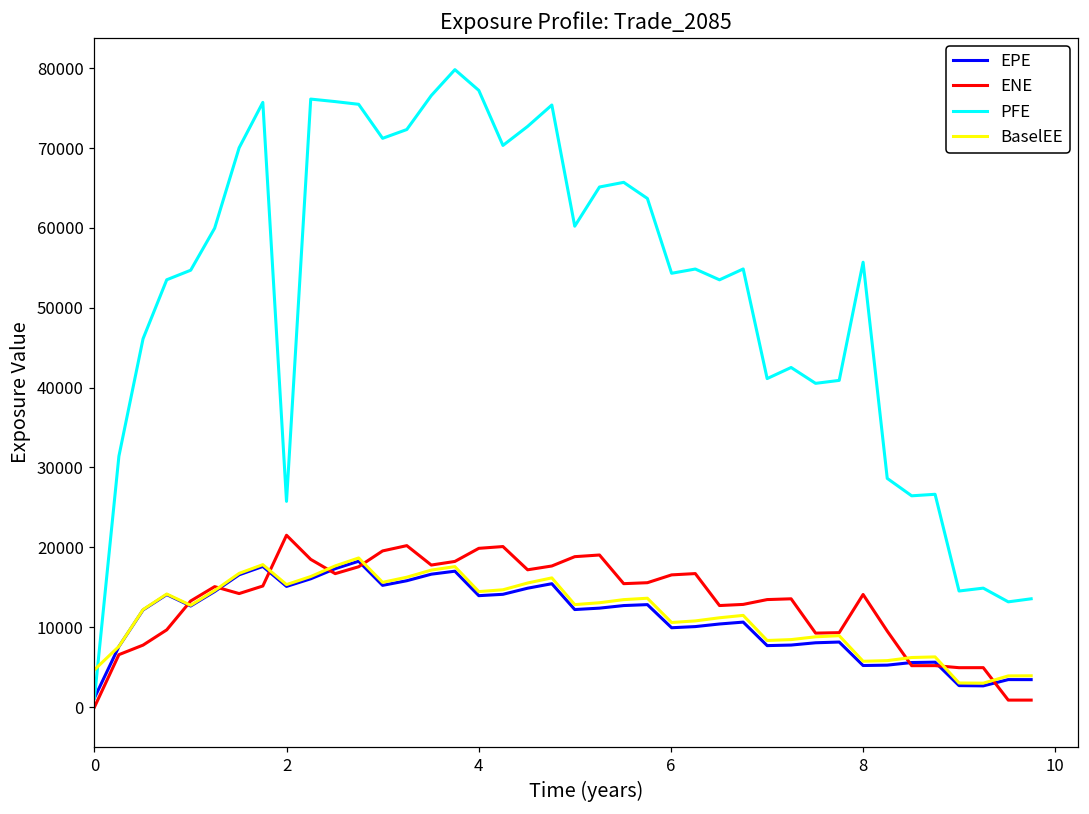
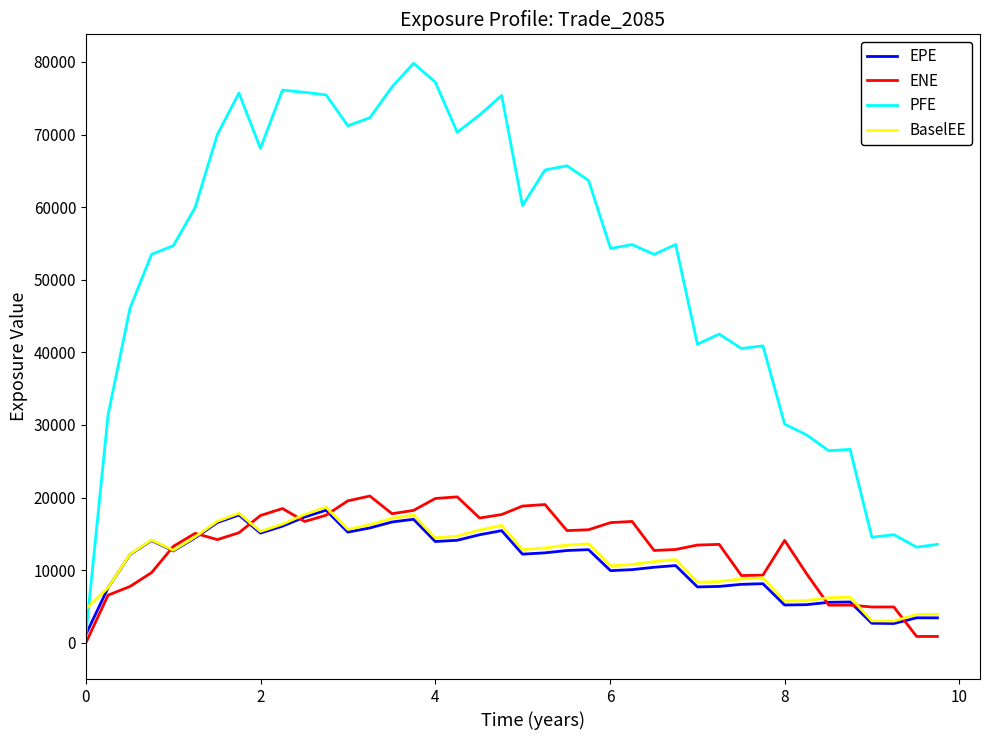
  {
    "EPE": {
      "4": 14000,
      "8": 5000
    },
    "ENE": {
      "0": 0,
-     "2": 22000,
+     "2": 18000,
      "4": 20000,
      "8": 14000
    },
    "PFE": {
-     "2": 26000,
+     "2": 68000,
      "4": 77000,
-     "8": 56000
+     "8": 30000
    },
    "BaselEE": {
      "0": 5000,
      "4": 14000,
      "8": 6000
    }
  }
